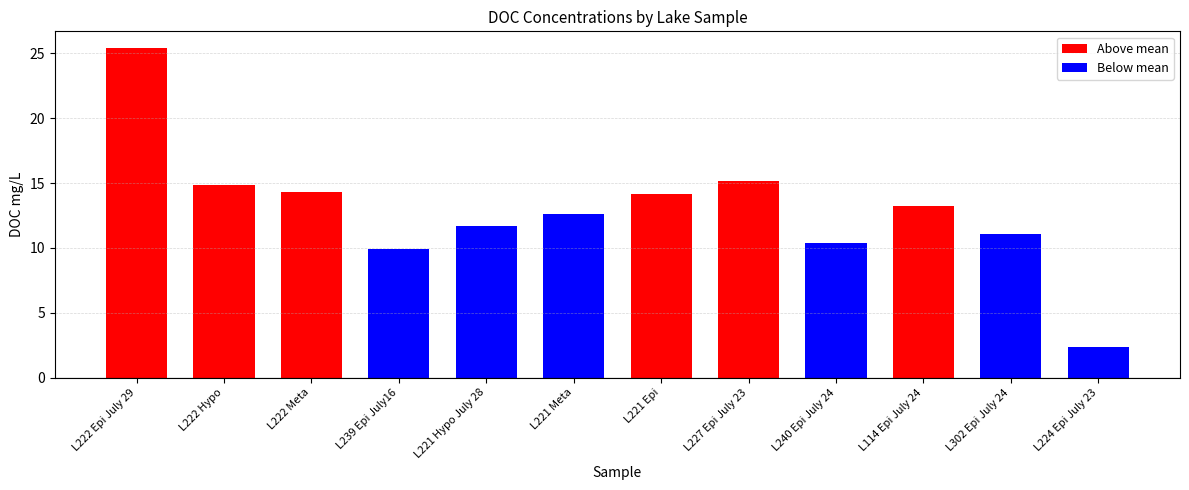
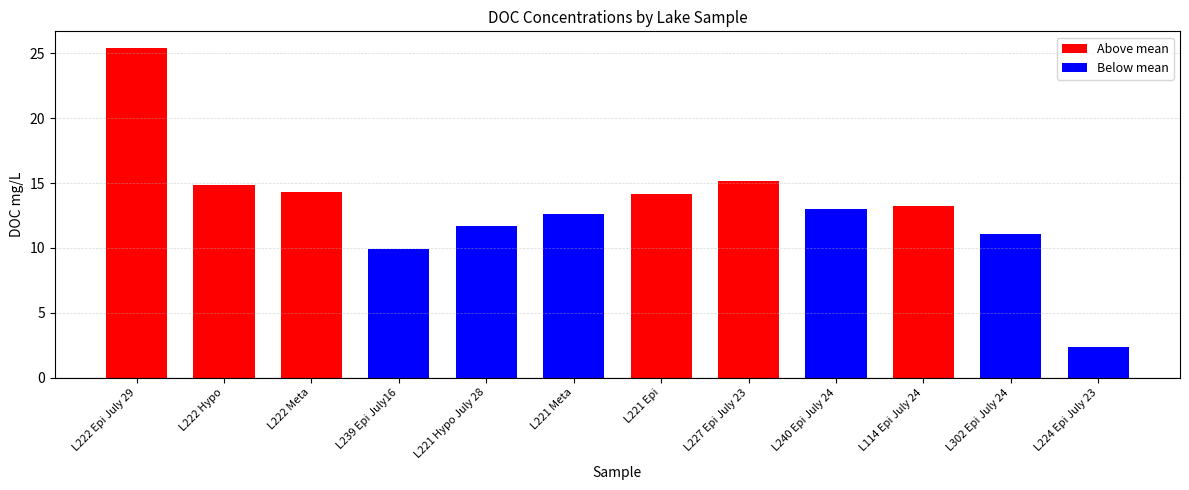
  {
    "L222 Epi July 29": 25.4,
    "L222 Hypo": 14.8,
    "L222 Meta": 14.3,
    "L239 Epi July16": 9.9,
    "L221 Hypo July 28": 11.7,
    "L221 Meta": 12.6,
    "L221 Epi": 14.2,
    "L227 Epi July 23": 15.2,
-   "L240 Epi July 24": 10.4,
+   "L240 Epi July 24": 13.0,
    "L114 Epi July 24": 13.2,
    "L302 Epi July 24": 11.1,
    "L224 Epi July 23": 2.3
  }
